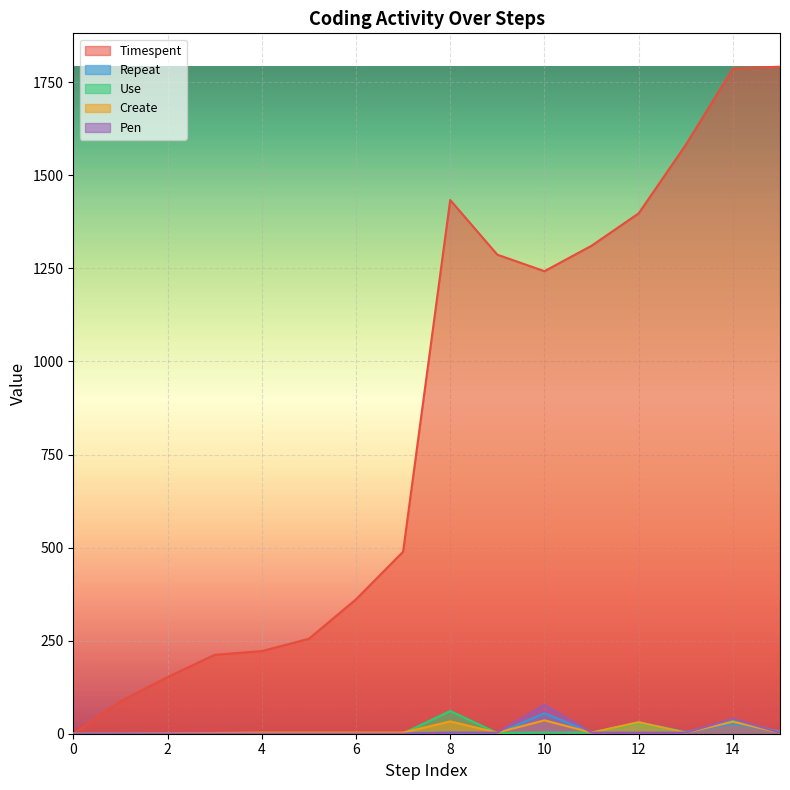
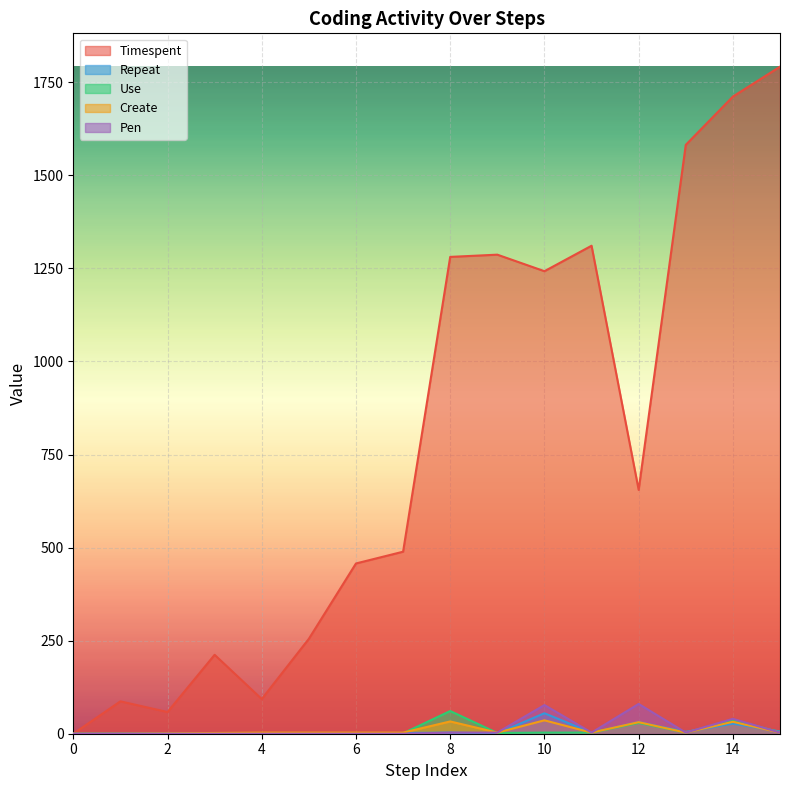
  {
    "Timespent": {
-     "2": 150,
-     "4": 220,
-     "6": 360,
-     "8": 1430,
+     "2": 60,
+     "4": 90,
+     "6": 460,
+     "8": 1280,
      "10": 1240,
-     "12": 1400,
-     "14": 1790
+     "12": 660,
+     "14": 1710
    },
    "Repeat": {
      "10": 60
    },
    "Use": {
      "8": 60,
      "10": 0
    },
    "Create": {
      "8": 30,
      "10": 40
    },
    "Pen": {
      "10": 80,
-     "12": 0
+     "12": 80
    }
  }
